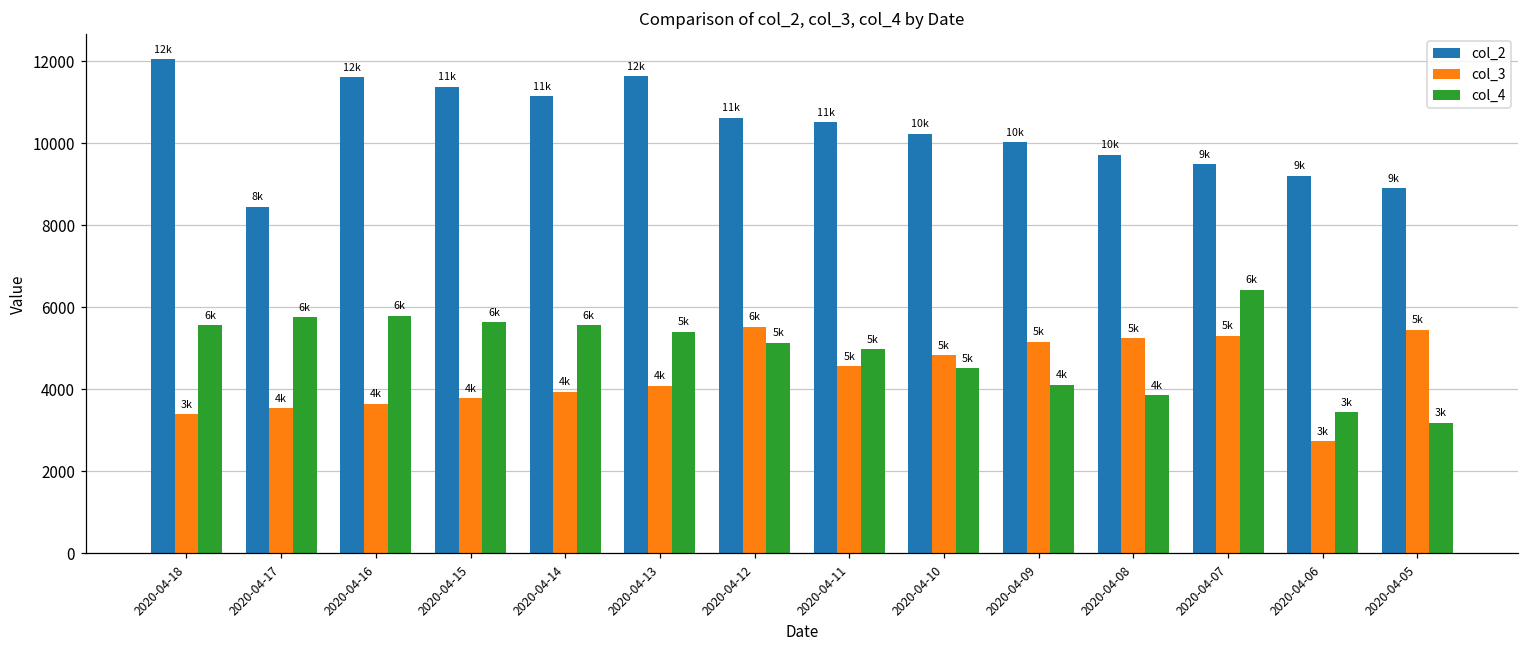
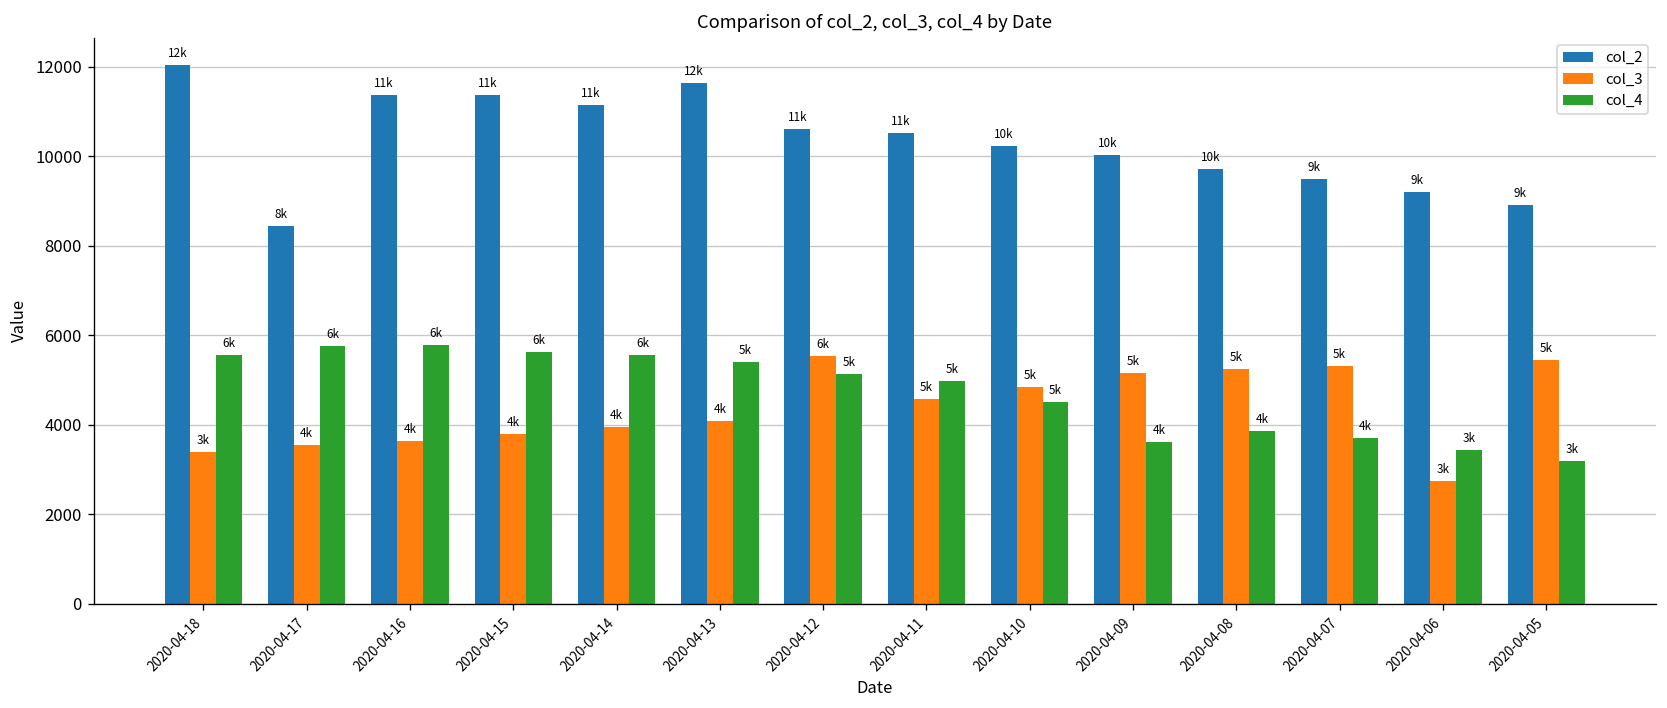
  {
    "col_2": {
      "2020-04-18": "12k",
      "2020-04-17": "8k",
-     "2020-04-16": "12k",
+     "2020-04-16": "11k",
      "2020-04-15": "11k",
      "2020-04-14": "11k",
      "2020-04-13": "12k",
      "2020-04-12": "11k",
      "2020-04-11": "11k",
      "2020-04-10": "10k",
      "2020-04-09": "10k",
      "2020-04-08": "10k",
      "2020-04-07": "9k",
      "2020-04-06": "9k",
      "2020-04-05": "9k"
    },
    "col_3": {
      "2020-04-18": "3k",
      "2020-04-17": "4k",
      "2020-04-16": "4k",
      "2020-04-15": "4k",
      "2020-04-14": "4k",
      "2020-04-13": "4k",
      "2020-04-12": "6k",
      "2020-04-11": "5k",
      "2020-04-10": "5k",
      "2020-04-09": "5k",
      "2020-04-08": "5k",
      "2020-04-07": "5k",
      "2020-04-06": "3k",
      "2020-04-05": "5k"
    },
    "col_4": {
      "2020-04-18": "6k",
      "2020-04-17": "6k",
      "2020-04-16": "6k",
      "2020-04-15": "6k",
      "2020-04-14": "6k",
      "2020-04-13": "5k",
      "2020-04-12": "5k",
      "2020-04-11": "5k",
      "2020-04-10": "5k",
-     "2020-04-09": "4100",
+     "2020-04-09": "3600",
      "2020-04-08": "4k",
-     "2020-04-07": "6k",
+     "2020-04-07": "4k",
      "2020-04-06": "3k",
      "2020-04-05": "3k"
    }
  }
